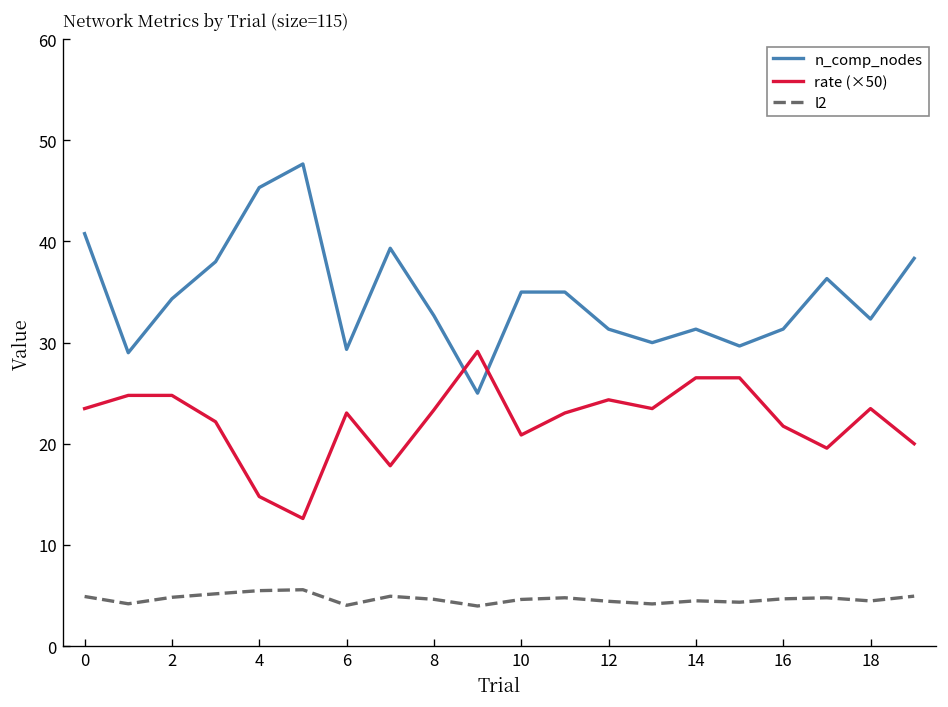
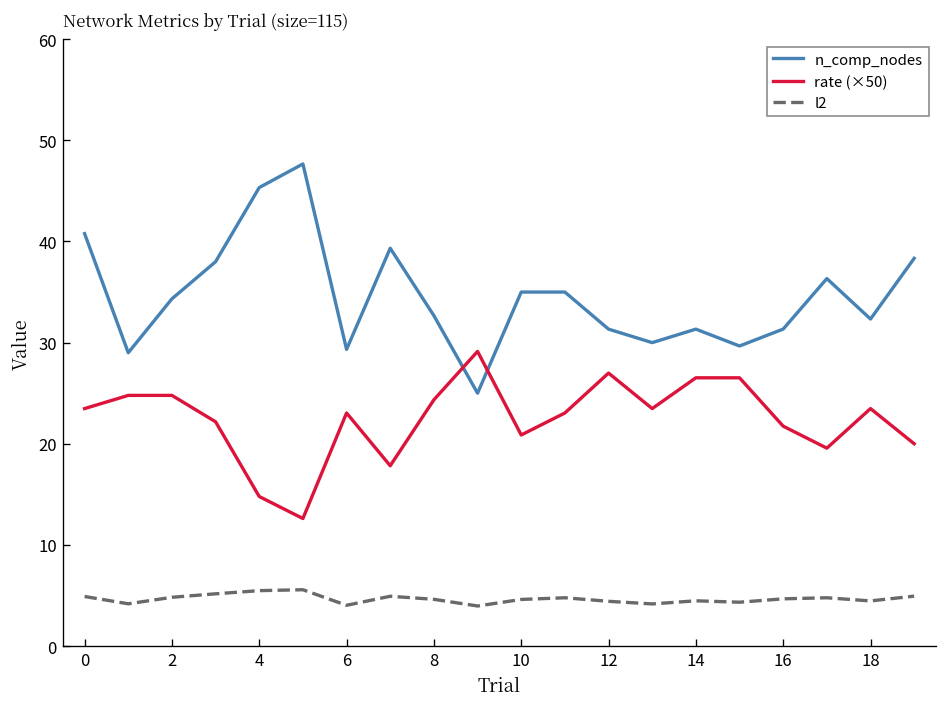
  {
    "n_comp_nodes": {
      "0": 41,
      "2": 34,
      "4": 45,
      "6": 29,
      "8": 33,
      "10": 35,
      "12": 31,
      "14": 31,
      "16": 31,
      "18": 32
    },
    "rate (×50)": {
      "0": 23,
      "2": 25,
      "4": 15,
      "6": 23,
-     "8": 23,
+     "8": 24,
      "10": 21,
-     "12": 24,
+     "12": 27,
      "14": 27,
      "16": 22,
      "18": 23
    },
    "l2": {
      "0": 5,
      "2": 5,
      "4": 5,
      "6": 4,
      "8": 5,
      "10": 5,
      "12": 4,
      "14": 4,
      "16": 5,
      "18": 4
    }
  }
